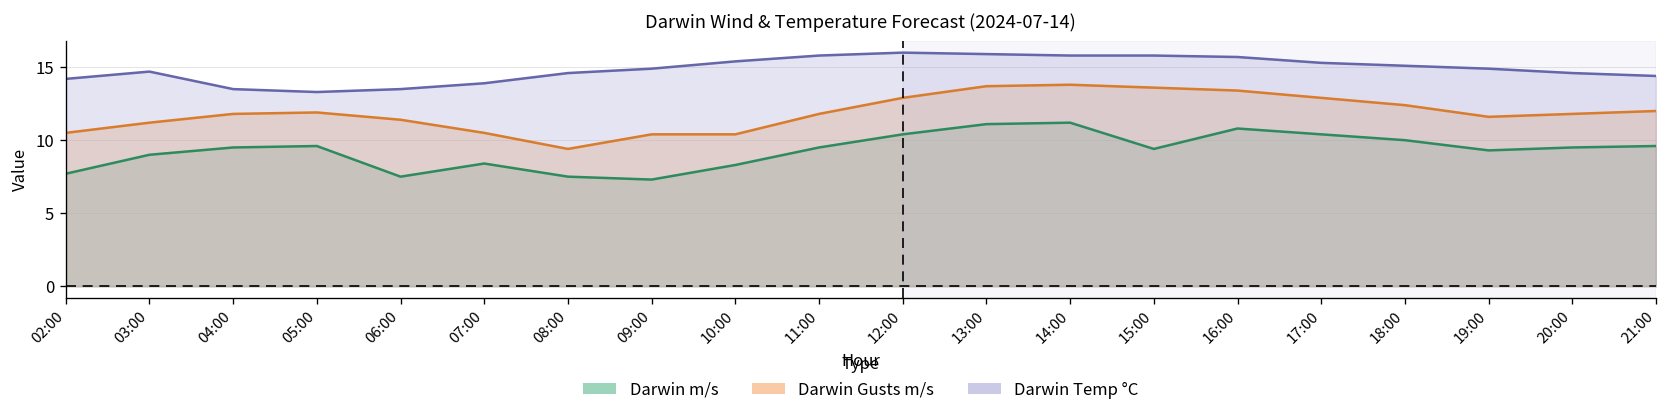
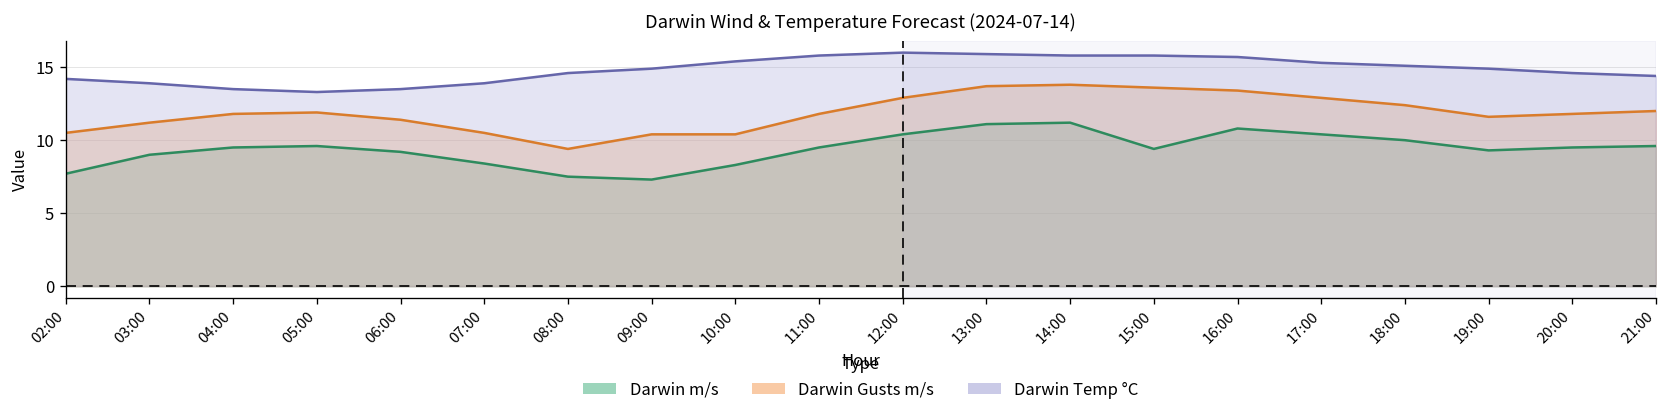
  {
    "Darwin m/s": {
      "02:00": 7.7,
      "03:00": 9.0,
      "04:00": 9.5,
      "05:00": 9.6,
-     "06:00": 7.5,
+     "06:00": 9.2,
      "07:00": 8.4,
      "08:00": 7.5,
      "09:00": 7.3,
      "10:00": 8.3,
      "11:00": 9.5,
      "12:00": 10.4,
      "13:00": 11.1,
      "14:00": 11.2,
      "15:00": 9.4,
      "16:00": 10.8,
      "17:00": 10.4,
      "18:00": 10.0,
      "19:00": 9.3,
      "20:00": 9.5,
      "21:00": 9.6
    },
    "Darwin Gusts m/s": {
      "02:00": 10.5,
      "03:00": 11.2,
      "04:00": 11.8,
      "05:00": 11.9,
      "06:00": 11.4,
      "07:00": 10.5,
      "08:00": 9.4,
      "09:00": 10.4,
      "10:00": 10.4,
      "11:00": 11.8,
      "12:00": 12.9,
      "13:00": 13.7,
      "14:00": 13.8,
      "15:00": 13.6,
      "16:00": 13.4,
      "17:00": 12.9,
      "18:00": 12.4,
      "19:00": 11.6,
      "20:00": 11.8,
      "21:00": 12.0
    },
    "Darwin Temp °C": {
      "02:00": 14.2,
-     "03:00": 14.7,
+     "03:00": 13.9,
      "04:00": 13.5,
      "05:00": 13.3,
      "06:00": 13.5,
      "07:00": 13.9,
      "08:00": 14.6,
      "09:00": 14.9,
      "10:00": 15.4,
      "11:00": 15.8,
      "12:00": 16.0,
      "13:00": 15.9,
      "14:00": 15.8,
      "15:00": 15.8,
      "16:00": 15.7,
      "17:00": 15.3,
      "18:00": 15.1,
      "19:00": 14.9,
      "20:00": 14.6,
      "21:00": 14.4
    }
  }
